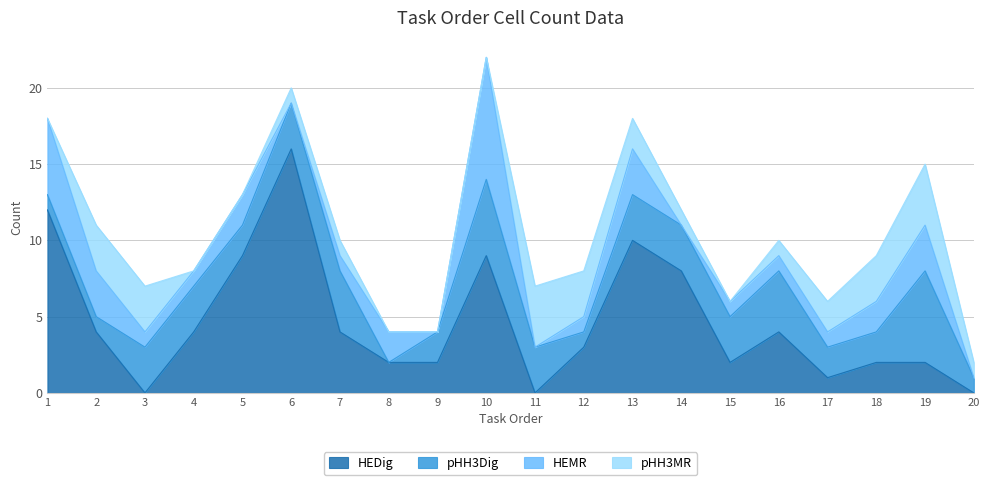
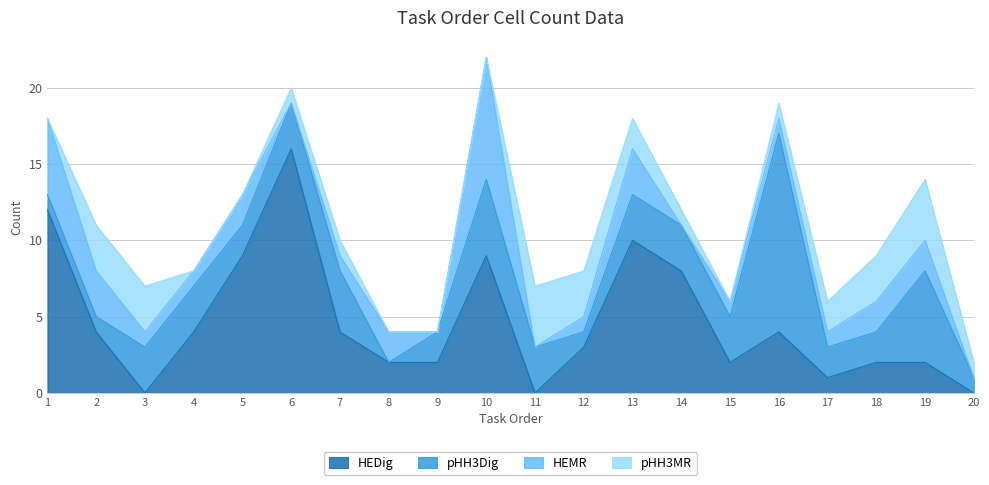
  {
    "HEDig": {
      "1": 12,
      "2": 4,
      "3": 0,
      "4": 4,
      "5": 9,
      "6": 16,
      "7": 4,
      "9": 2,
      "10": 9,
      "11": 0,
      "12": 3,
      "13": 10,
      "14": 8,
      "15": 2,
      "16": 4,
      "17": 1,
      "18": 2,
      "19": 2,
      "20": 0
    },
    "pHH3Dig": {
      "1": 13,
      "2": 5,
      "3": 3,
      "4": 7,
      "5": 11,
      "7": 8,
      "10": 14,
      "12": 4,
      "13": 13,
      "15": 5,
-     "16": 4,
+     "16": 13,
      "17": 3,
      "18": 4,
      "19": 8
    },
    "HEMR": {
      "2": 3,
      "3": 1,
      "7": 1,
      "12": 1,
      "13": 3,
      "16": 1,
      "17": 1,
      "18": 2,
-     "19": 3
+     "19": 2
    },
    "pHH3MR": {
      "2": 3,
      "3": 3,
      "6": 1,
      "7": 1,
      "11": 4,
      "12": 3,
      "13": 2,
      "14": 1,
      "16": 1,
      "17": 2,
      "18": 3,
      "19": 4,
      "20": 1
    }
  }
